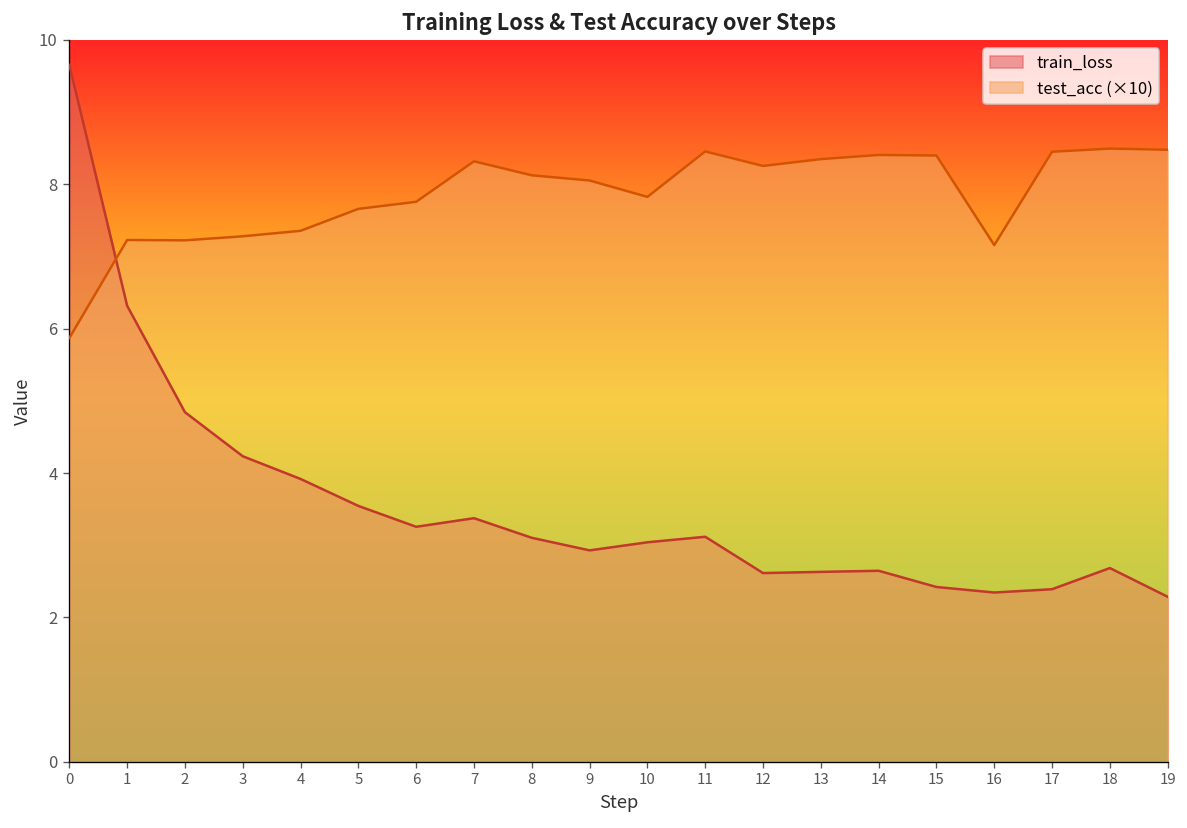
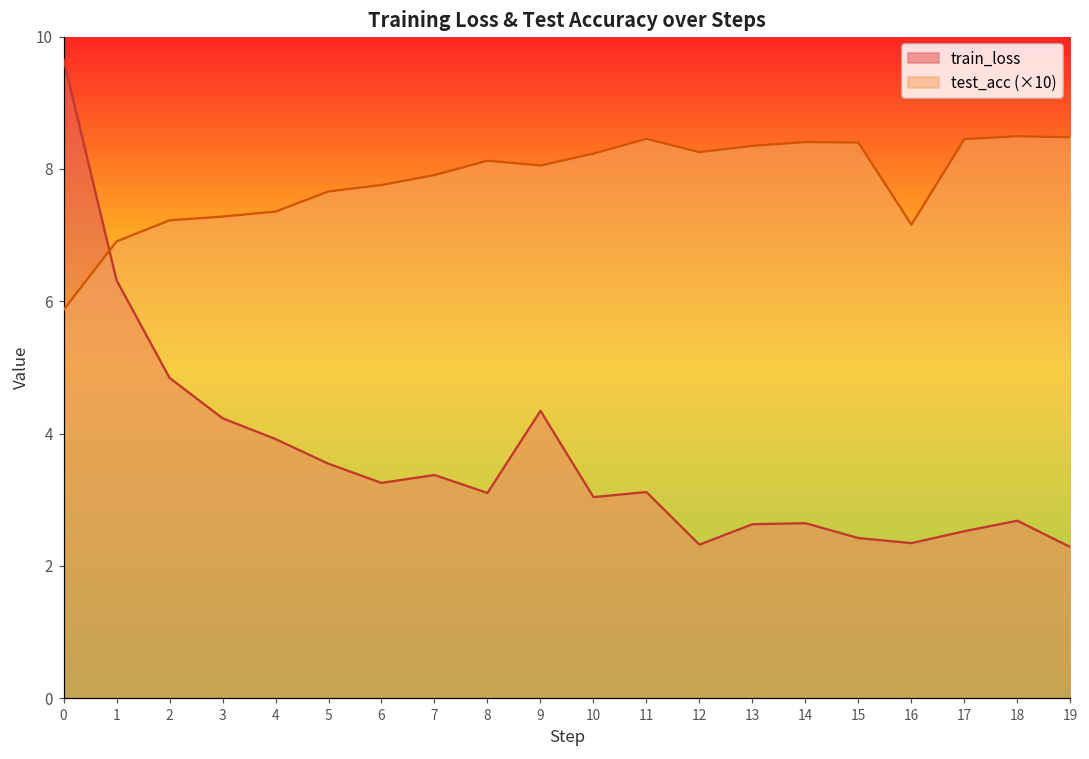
  {
    "train_loss": {
      "0": 9.7,
      "1": 6.3,
      "2": 4.8,
      "3": 4.2,
      "4": 3.9,
      "5": 3.5,
      "6": 3.3,
      "7": 3.4,
      "8": 3.1,
-     "9": 2.9,
+     "9": 4.3,
      "10": 3.0,
      "11": 3.1,
-     "12": 2.6,
+     "12": 2.3,
      "13": 2.6,
      "14": 2.6,
      "15": 2.4,
      "16": 2.3,
-     "17": 2.4,
+     "17": 2.5,
      "18": 2.7,
      "19": 2.3
    },
    "test_acc (×10)": {
      "0": 5.9,
-     "1": 7.2,
+     "1": 6.9,
      "2": 7.2,
      "3": 7.3,
      "4": 7.4,
      "5": 7.7,
      "6": 7.8,
-     "7": 8.3,
+     "7": 7.9,
      "8": 8.1,
      "9": 8.1,
-     "10": 7.8,
+     "10": 8.2,
      "11": 8.5,
      "12": 8.3,
      "13": 8.3,
      "14": 8.4,
      "15": 8.4,
      "16": 7.2,
      "17": 8.5,
      "18": 8.5,
      "19": 8.5
    }
  }
